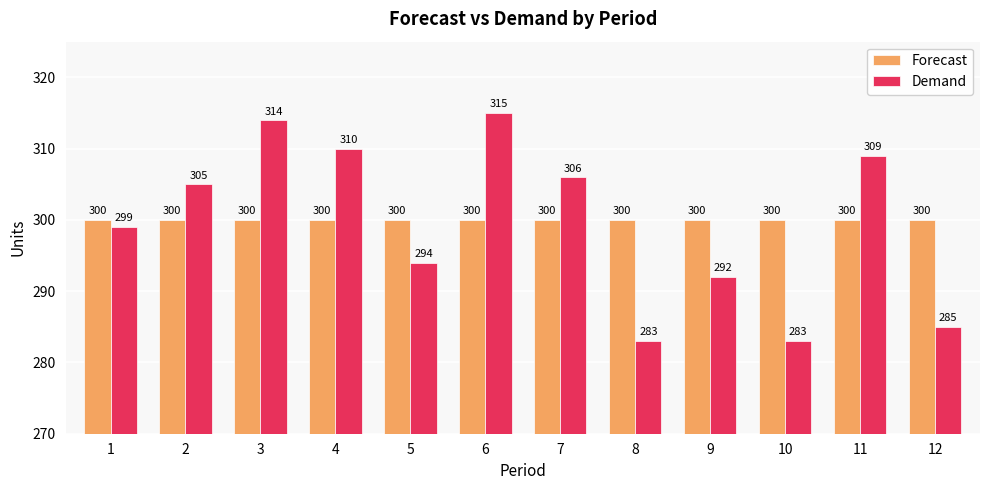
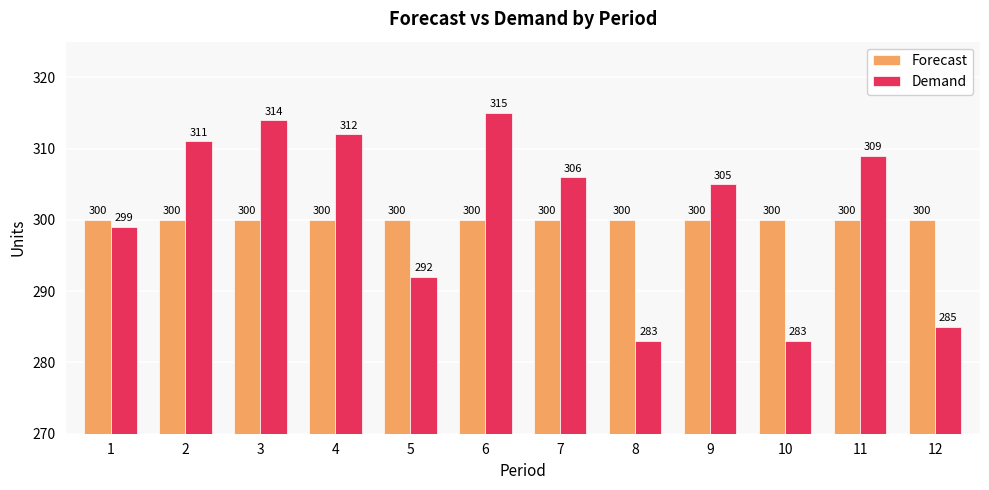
  {
    "Forecast": {
      "1": 300,
      "2": 300,
      "3": 300,
      "4": 300,
      "5": 300,
      "6": 300,
      "7": 300,
      "8": 300,
      "9": 300,
      "10": 300,
      "11": 300,
      "12": 300
    },
    "Demand": {
      "1": 299,
-     "2": 305,
+     "2": 311,
      "3": 314,
-     "4": 310,
-     "5": 294,
+     "4": 312,
+     "5": 292,
      "6": 315,
      "7": 306,
      "8": 283,
-     "9": 292,
+     "9": 305,
      "10": 283,
      "11": 309,
      "12": 285
    }
  }
